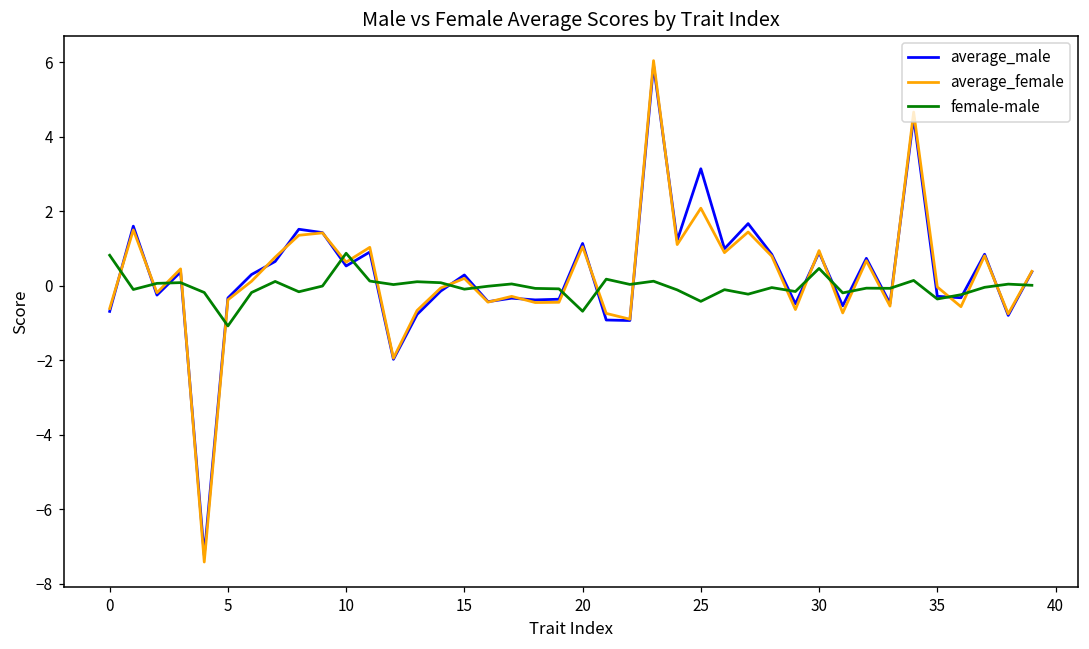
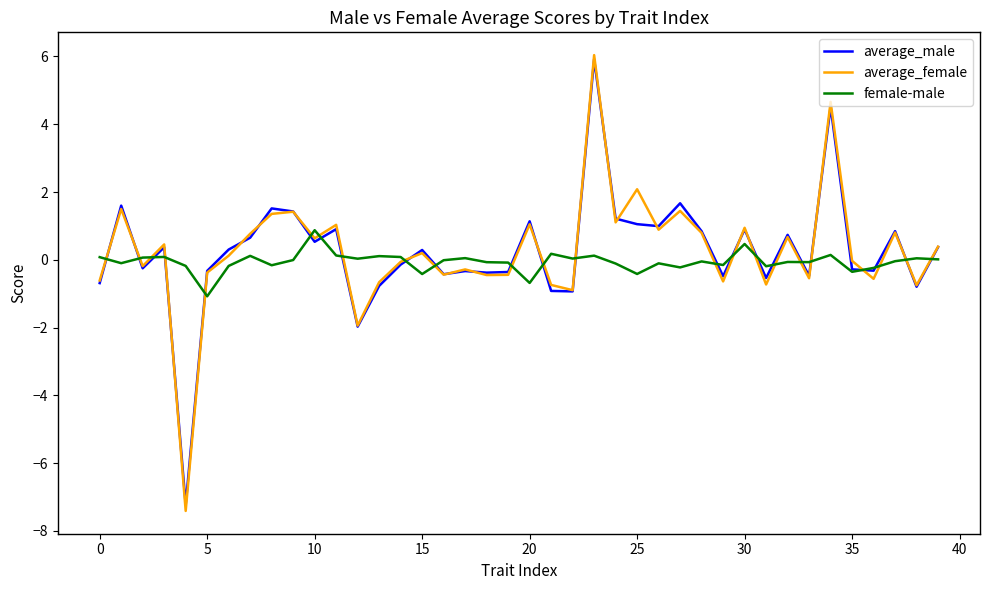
  {
    "average_male": {
      "0": -0.7,
      "10": 0.5,
      "15": 0.3,
      "20": 1.1,
-     "25": 3.1
+     "25": 1.1
    },
    "average_female": {
      "0": -0.6,
      "10": 0.6,
      "15": 0.2,
      "20": 1.0,
      "25": 2.1,
      "35": 0.0
    },
    "female-male": {
-     "0": 0.8,
+     "0": 0.1,
      "5": -1.1,
      "10": 0.9,
-     "15": -0.1,
+     "15": -0.4,
      "20": -0.7,
      "25": -0.4,
      "30": 0.5
    }
  }
